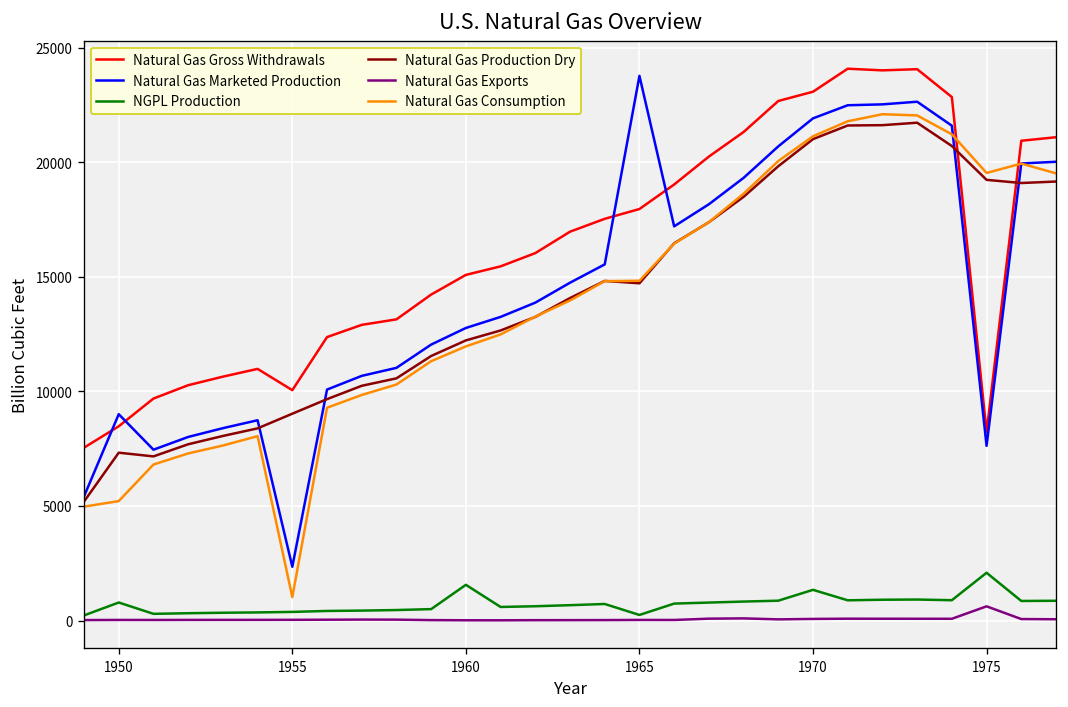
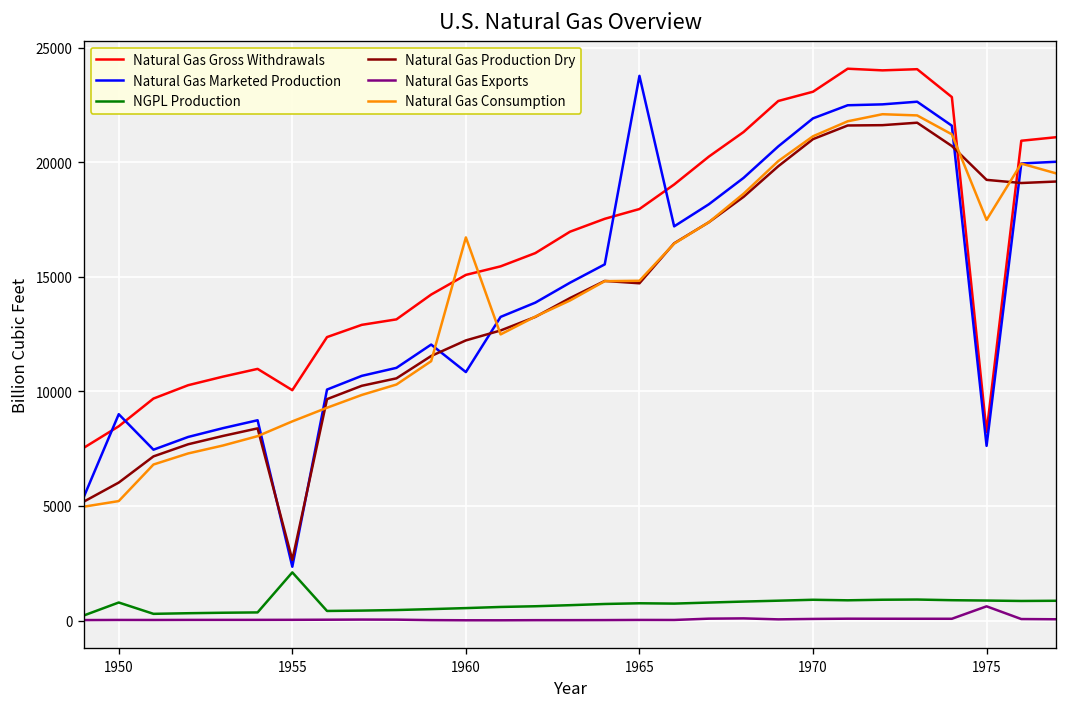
  {
    "Natural Gas Gross Withdrawals": {
      "1950": 8500,
      "1955": 10100,
      "1960": 15100,
      "1965": 18000,
      "1970": 23100,
      "1975": 8200
    },
    "Natural Gas Marketed Production": {
      "1950": 9000,
      "1955": 2300,
-     "1960": 12800,
+     "1960": 10800,
      "1965": 23800,
      "1970": 21900,
      "1975": 7600
    },
    "NGPL Production": {
      "1950": 800,
-     "1955": 400,
-     "1960": 1600,
-     "1965": 200,
-     "1970": 1300,
-     "1975": 2100
+     "1955": 2100,
+     "1960": 500,
+     "1965": 800,
+     "1970": 900,
+     "1975": 900
    },
    "Natural Gas Production Dry": {
-     "1950": 7300,
-     "1955": 9000,
+     "1950": 6000,
+     "1955": 2600,
      "1960": 12200,
      "1975": 19200
    },
    "Natural Gas Exports": {
      "1950": 0,
      "1955": 0,
      "1960": 0,
      "1965": 0,
      "1970": 100,
      "1975": 600
    },
    "Natural Gas Consumption": {
      "1950": 5200,
-     "1955": 1000,
-     "1960": 12000,
-     "1975": 19500
+     "1955": 8700,
+     "1960": 16700,
+     "1975": 17500
    }
  }
